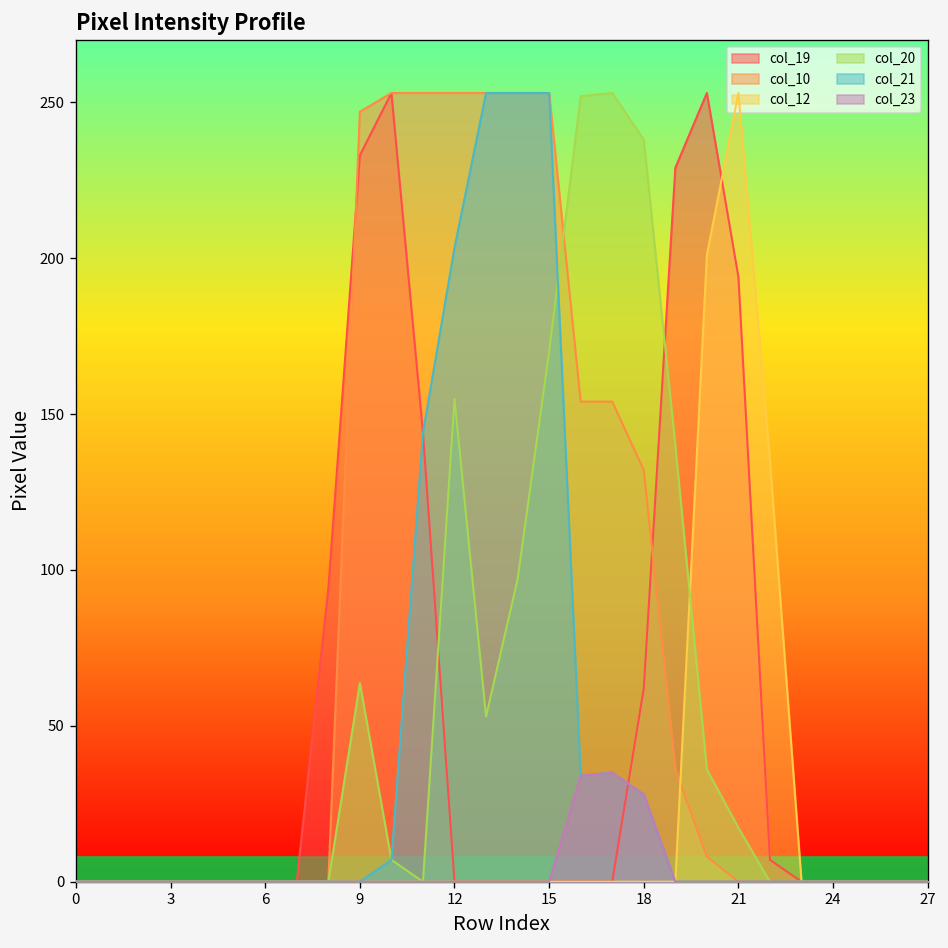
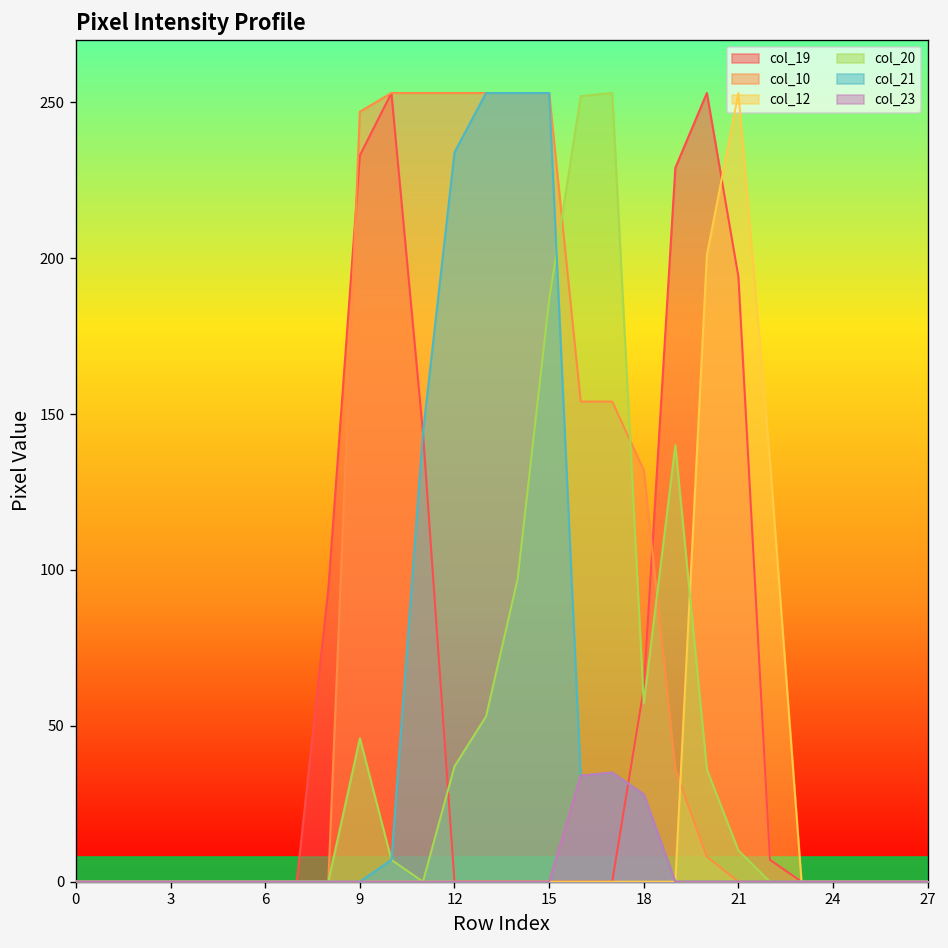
  {
    "col_20": {
-     "9": 64,
-     "12": 155,
-     "15": 170,
-     "18": 238,
-     "21": 17
+     "9": 46,
+     "12": 37,
+     "15": 187,
+     "18": 57,
+     "21": 10
    },
    "col_21": {
-     "12": 203
+     "12": 234
    }
  }
